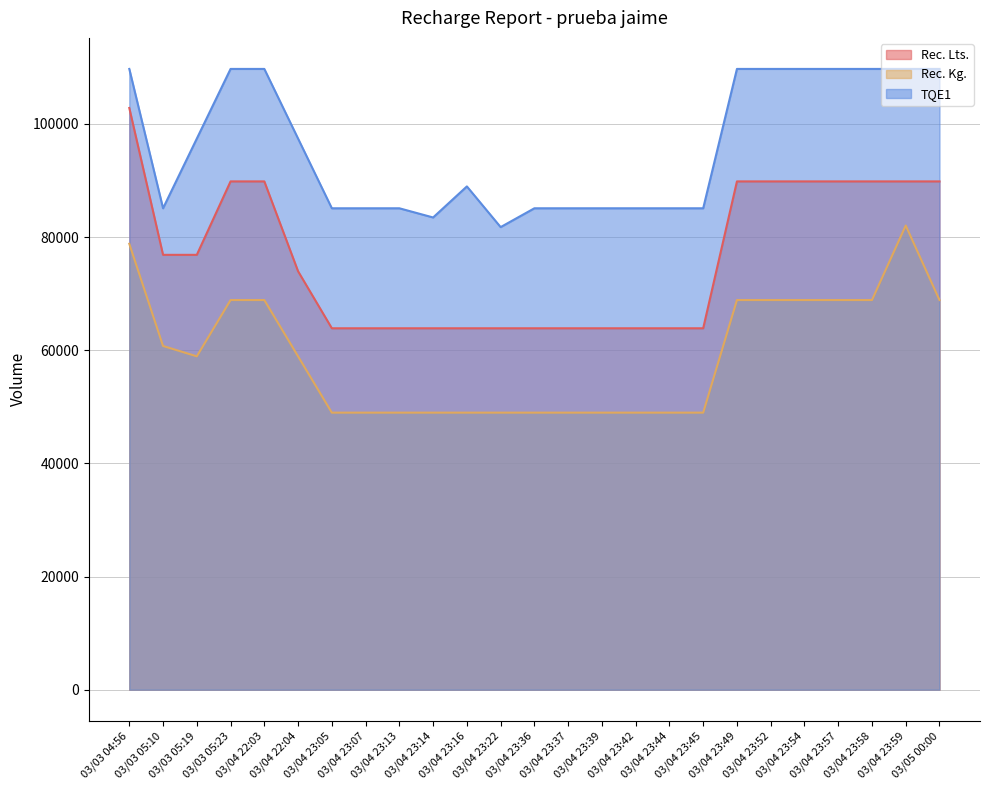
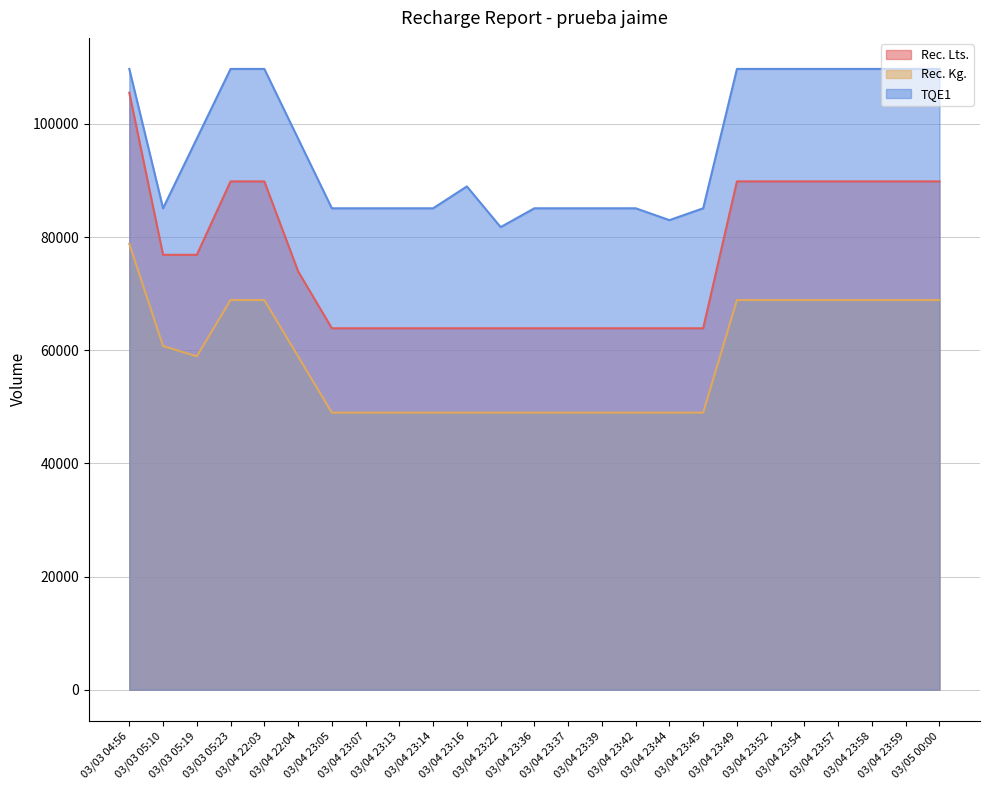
  {
    "Rec. Lts.": {
-     "03/03 04:56": 103000,
+     "03/03 04:56": 106000,
      "03/03 05:10": 77000,
      "03/03 05:19": 77000,
      "03/03 05:23": 90000,
      "03/04 22:03": 90000,
      "03/04 22:04": 74000,
      "03/04 23:05": 64000,
      "03/04 23:07": 64000,
      "03/04 23:13": 64000,
      "03/04 23:14": 64000,
      "03/04 23:16": 64000,
      "03/04 23:22": 64000,
      "03/04 23:36": 64000,
      "03/04 23:37": 64000,
      "03/04 23:39": 64000,
      "03/04 23:42": 64000,
      "03/04 23:44": 64000,
      "03/04 23:45": 64000,
      "03/04 23:49": 90000,
      "03/04 23:52": 90000,
      "03/04 23:54": 90000,
      "03/04 23:57": 90000,
      "03/04 23:58": 90000,
      "03/04 23:59": 90000,
      "03/05 00:00": 90000
    },
    "Rec. Kg.": {
      "03/03 04:56": 79000,
      "03/03 05:10": 61000,
      "03/03 05:19": 59000,
      "03/03 05:23": 69000,
      "03/04 22:03": 69000,
      "03/04 22:04": 59000,
      "03/04 23:05": 49000,
      "03/04 23:07": 49000,
      "03/04 23:13": 49000,
      "03/04 23:14": 49000,
      "03/04 23:16": 49000,
      "03/04 23:22": 49000,
      "03/04 23:36": 49000,
      "03/04 23:37": 49000,
      "03/04 23:39": 49000,
      "03/04 23:42": 49000,
      "03/04 23:44": 49000,
      "03/04 23:45": 49000,
      "03/04 23:49": 69000,
      "03/04 23:52": 69000,
      "03/04 23:54": 69000,
      "03/04 23:57": 69000,
      "03/04 23:58": 69000,
-     "03/04 23:59": 82000,
+     "03/04 23:59": 69000,
      "03/05 00:00": 69000
    },
    "TQE1": {
      "03/03 04:56": 110000,
      "03/03 05:10": 85000,
      "03/03 05:19": 97000,
      "03/03 05:23": 110000,
      "03/04 22:03": 110000,
      "03/04 22:04": 97000,
      "03/04 23:05": 85000,
      "03/04 23:07": 85000,
      "03/04 23:13": 85000,
-     "03/04 23:14": 83000,
+     "03/04 23:14": 85000,
      "03/04 23:16": 89000,
      "03/04 23:22": 82000,
      "03/04 23:36": 85000,
      "03/04 23:37": 85000,
      "03/04 23:39": 85000,
      "03/04 23:42": 85000,
-     "03/04 23:44": 85000,
+     "03/04 23:44": 83000,
      "03/04 23:45": 85000,
      "03/04 23:49": 110000,
      "03/04 23:52": 110000,
      "03/04 23:54": 110000,
      "03/04 23:57": 110000,
      "03/04 23:58": 110000
    }
  }
